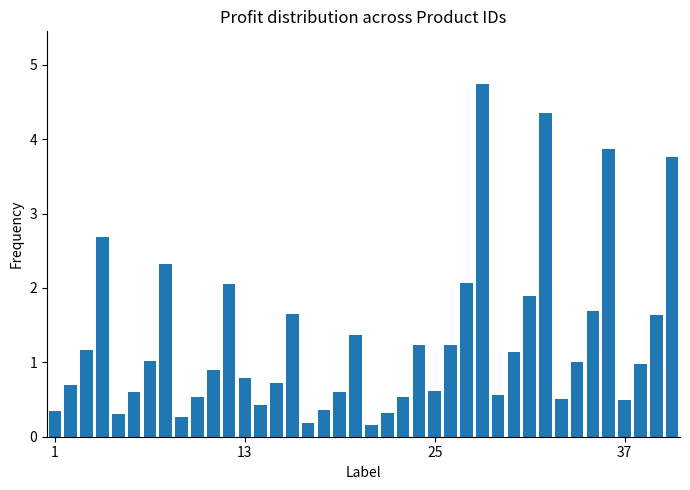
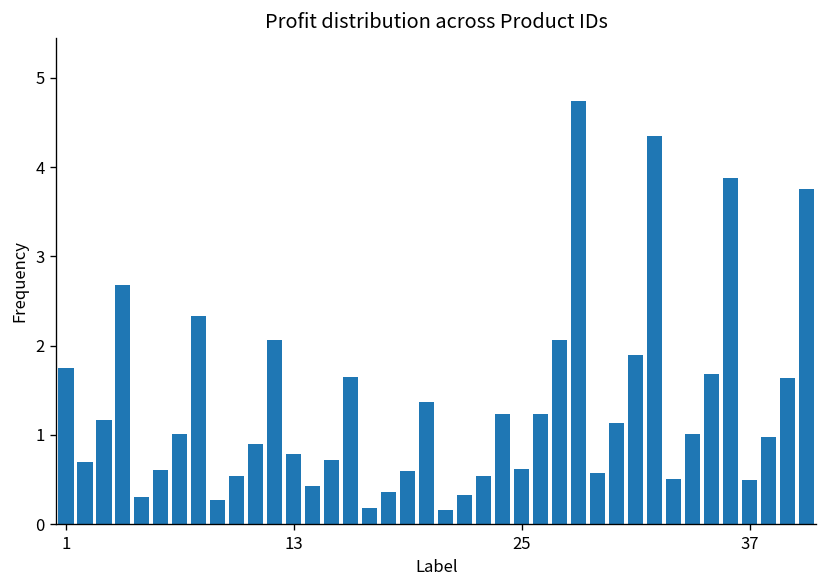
  {
-   "1": 0.3,
+   "1": 1.8,
    "13": 0.8,
    "25": 0.6,
    "37": 0.5
  }
